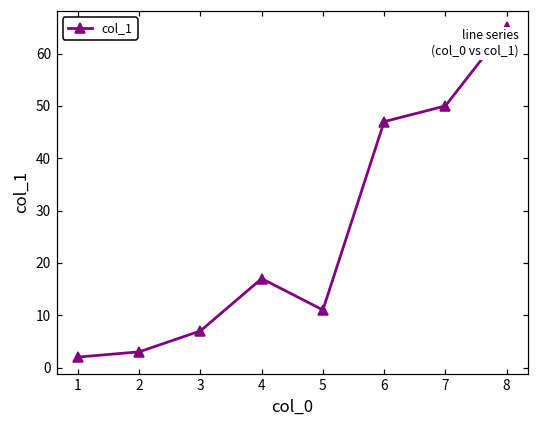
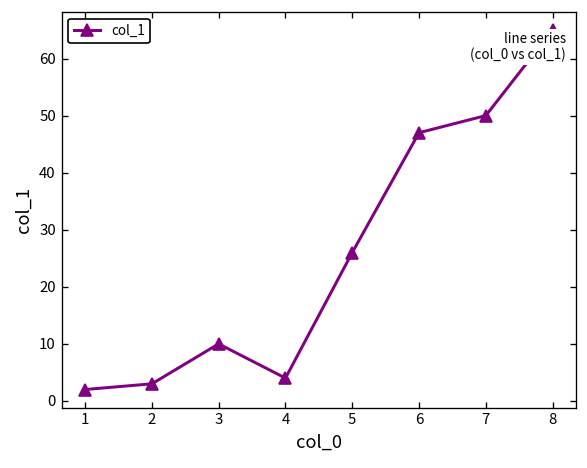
  {
    "1": 2,
    "2": 3,
-   "3": 7,
-   "4": 17,
-   "5": 11,
+   "3": 10,
+   "4": 4,
+   "5": 26,
    "6": 47,
    "7": 50
  }
